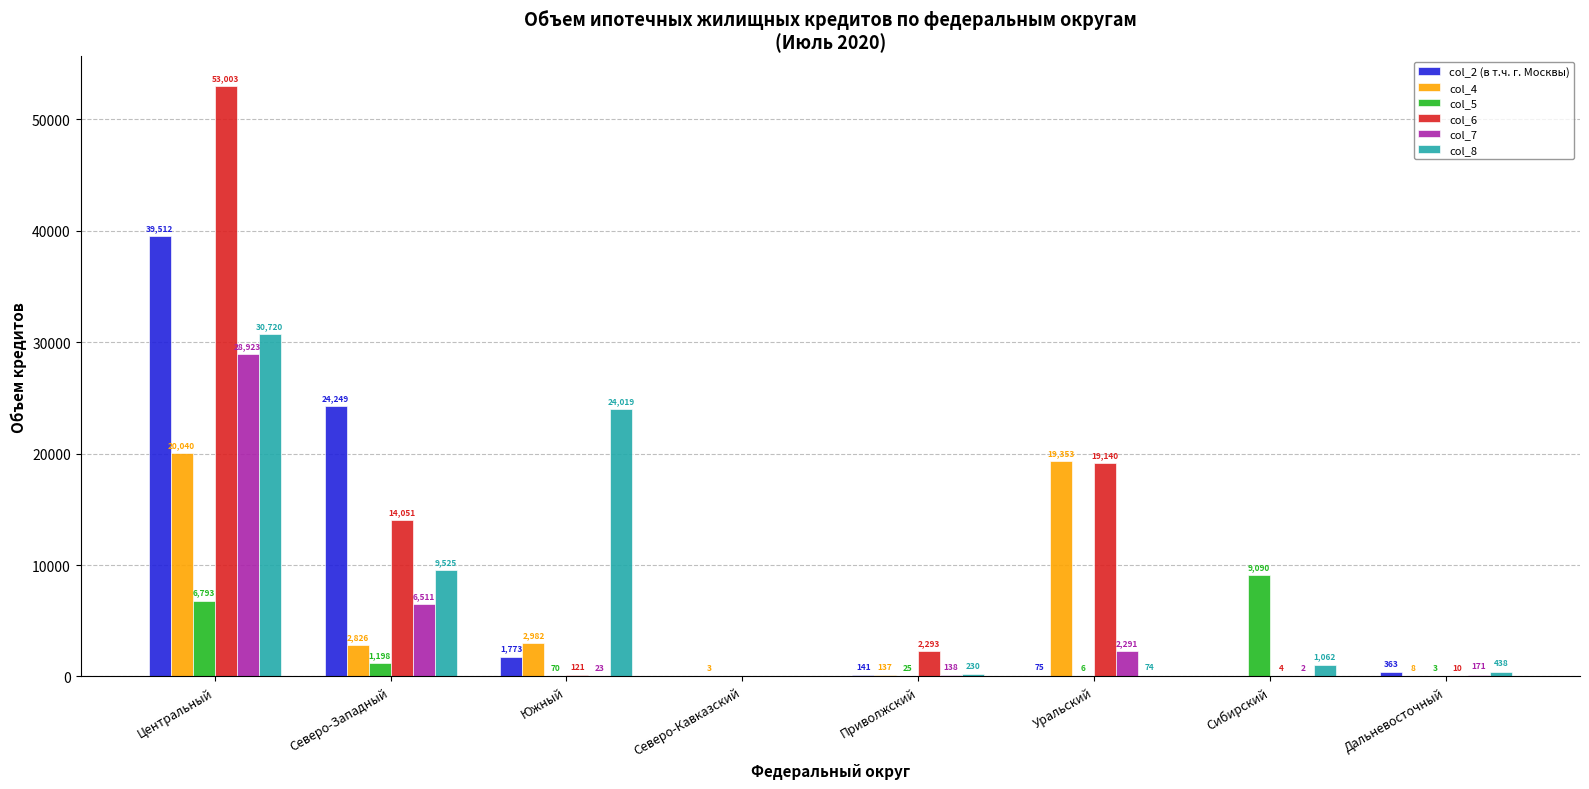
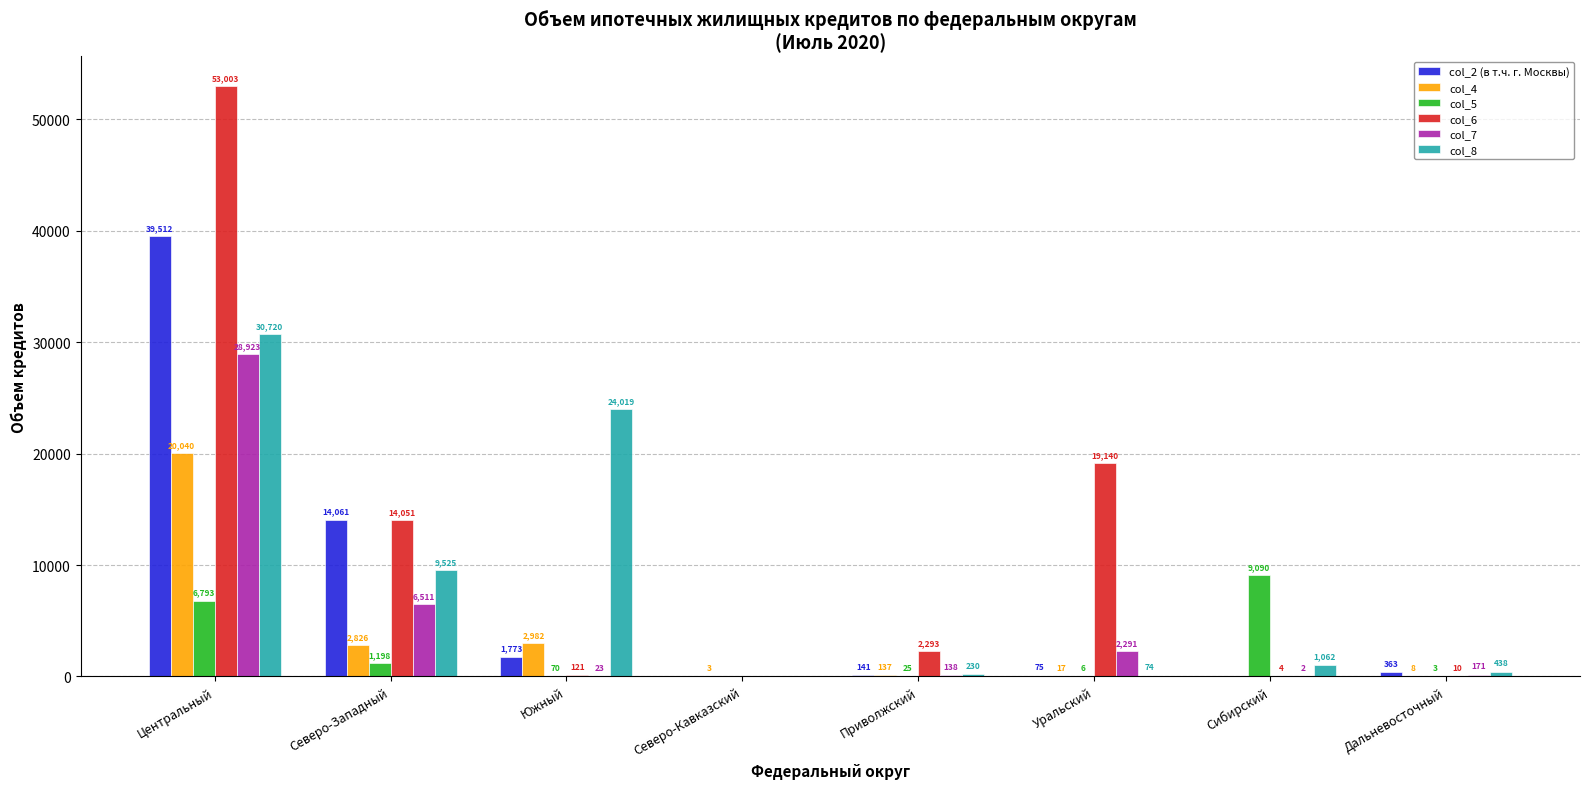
  {
    "col_2 (в т.ч. г. Москвы)": {
      "Центральный": "39,512",
-     "Северо-Западный": "24,249",
+     "Северо-Западный": "14,061",
      "Южный": "1,773",
      "Приволжский": "141",
      "Уральский": "75",
      "Дальневосточный": "363"
    },
    "col_4": {
      "Центральный": "20,040",
      "Северо-Западный": "2,826",
      "Южный": "2,982",
      "Северо-Кавказский": "3",
      "Приволжский": "137",
-     "Уральский": "19,353",
+     "Уральский": "17",
      "Дальневосточный": "8"
    },
    "col_5": {
      "Центральный": "6,793",
      "Северо-Западный": "1,198",
      "Южный": "70",
      "Приволжский": "25",
      "Уральский": "6",
      "Сибирский": "9,090",
      "Дальневосточный": "3"
    },
    "col_6": {
      "Центральный": "53,003",
      "Северо-Западный": "14,051",
      "Южный": "121",
      "Приволжский": "2,293",
      "Уральский": "19,140",
      "Сибирский": "4",
      "Дальневосточный": "10"
    },
    "col_7": {
      "Центральный": "28,923",
      "Северо-Западный": "6,511",
      "Южный": "23",
      "Приволжский": "138",
      "Уральский": "2,291",
      "Сибирский": "2",
      "Дальневосточный": "171"
    },
    "col_8": {
      "Центральный": "30,720",
      "Северо-Западный": "9,525",
      "Южный": "24,019",
      "Приволжский": "230",
      "Уральский": "74",
      "Сибирский": "1,062",
      "Дальневосточный": "438"
    }
  }
